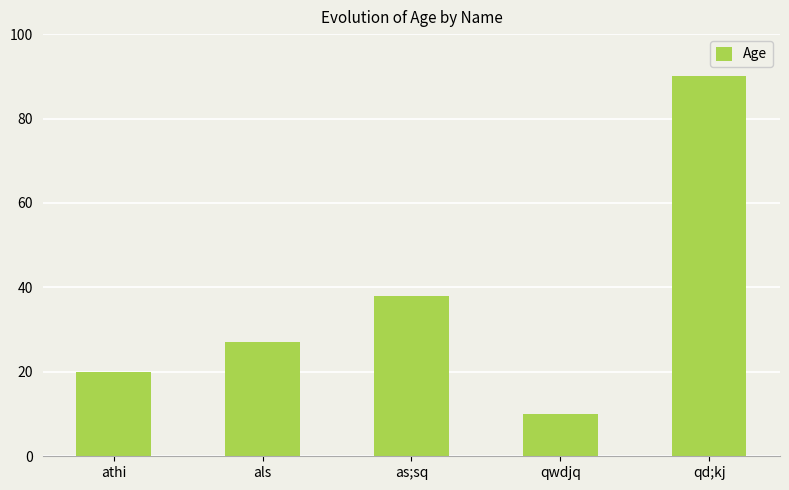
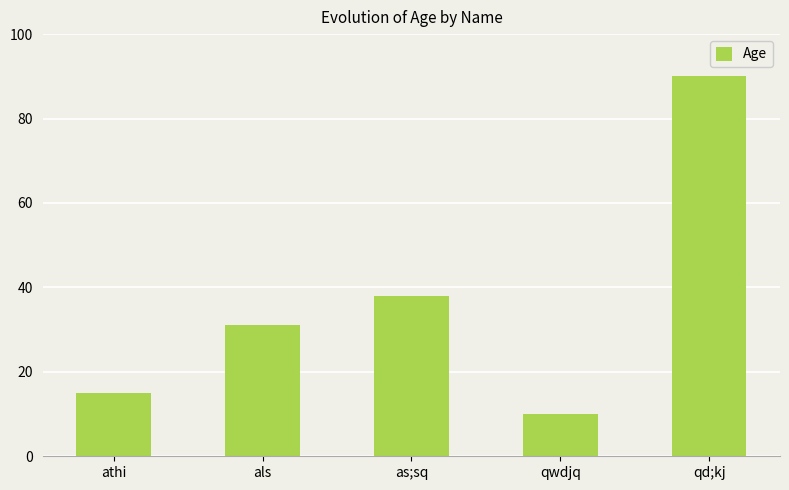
  {
-   "athi": 20,
-   "als": 27,
+   "athi": 15,
+   "als": 31,
    "as;sq": 38,
    "qwdjq": 10,
    "qd;kj": 90
  }
